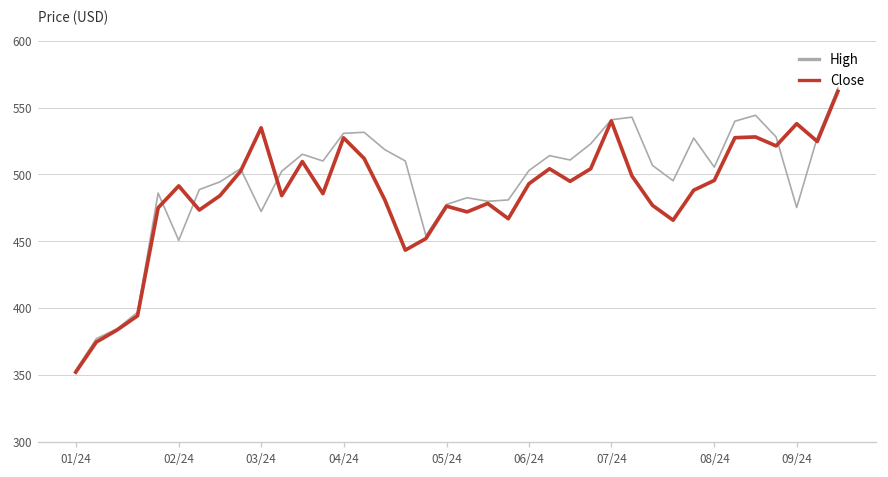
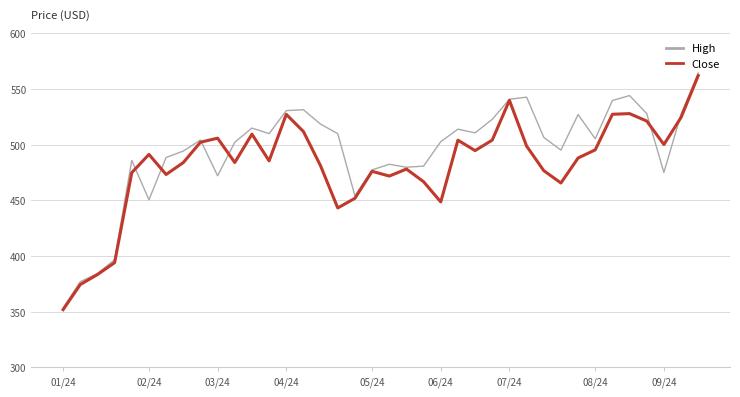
  {
    "High": {
      "02/24": 451,
      "03/24": 472,
      "04/24": 531,
      "06/24": 503,
      "08/24": 505,
      "09/24": 475
    },
    "Close": {
      "02/24": 491,
-     "03/24": 535,
+     "03/24": 506,
      "04/24": 527,
-     "06/24": 493,
+     "06/24": 449,
      "08/24": 495,
-     "09/24": 538
+     "09/24": 500
    }
  }
